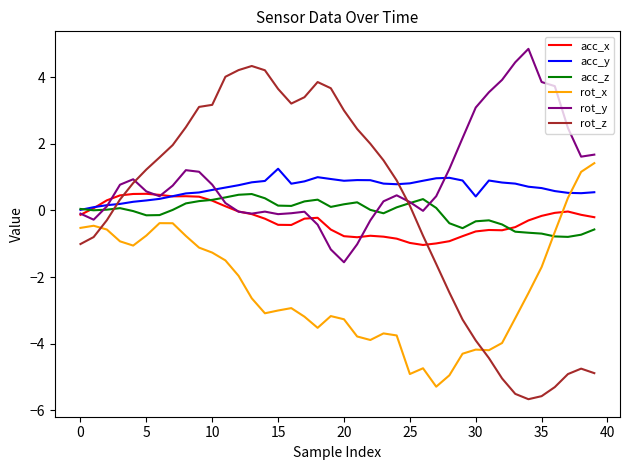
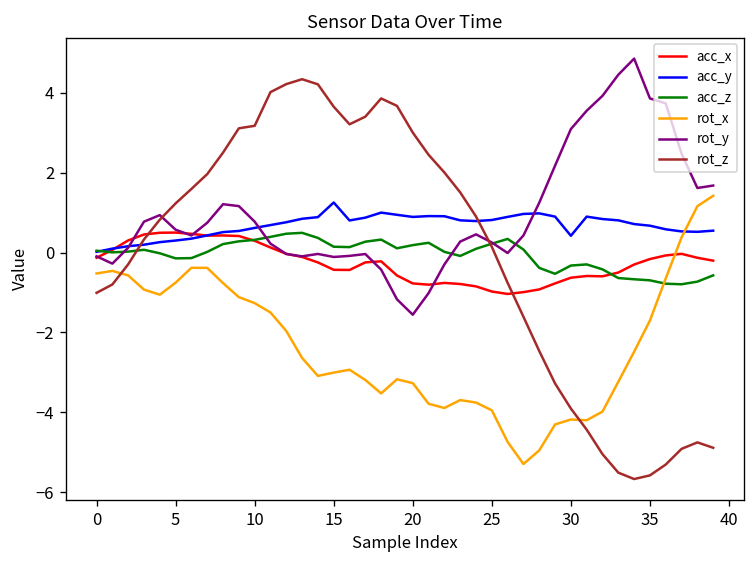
  {
    "acc_x": {
      "15": -0.4,
      "20": -0.8,
      "25": -1.0,
      "30": -0.6,
      "35": -0.2
    },
    "acc_y": {
      "5": 0.3,
      "10": 0.6,
      "15": 1.3,
      "20": 0.9,
      "25": 0.8,
      "30": 0.4,
      "35": 0.7
    },
    "acc_z": {
      "5": -0.1,
      "15": 0.1,
      "20": 0.2,
      "30": -0.3,
      "35": -0.7
    },
    "rot_x": {
      "0": -0.5,
      "5": -0.8,
      "10": -1.3,
      "15": -3.0,
      "20": -3.3,
-     "25": -4.9,
+     "25": -3.9,
      "30": -4.2,
      "35": -1.7
    },
    "rot_y": {
      "10": 0.8,
      "15": -0.1,
      "20": -1.6,
      "30": 3.1,
      "35": 3.9
    },
    "rot_z": {
      "0": -1.0,
      "5": 1.2,
      "10": 3.2,
      "15": 3.7,
      "20": 3.0,
      "25": 0.1,
      "30": -3.9,
      "35": -5.6
    }
  }
